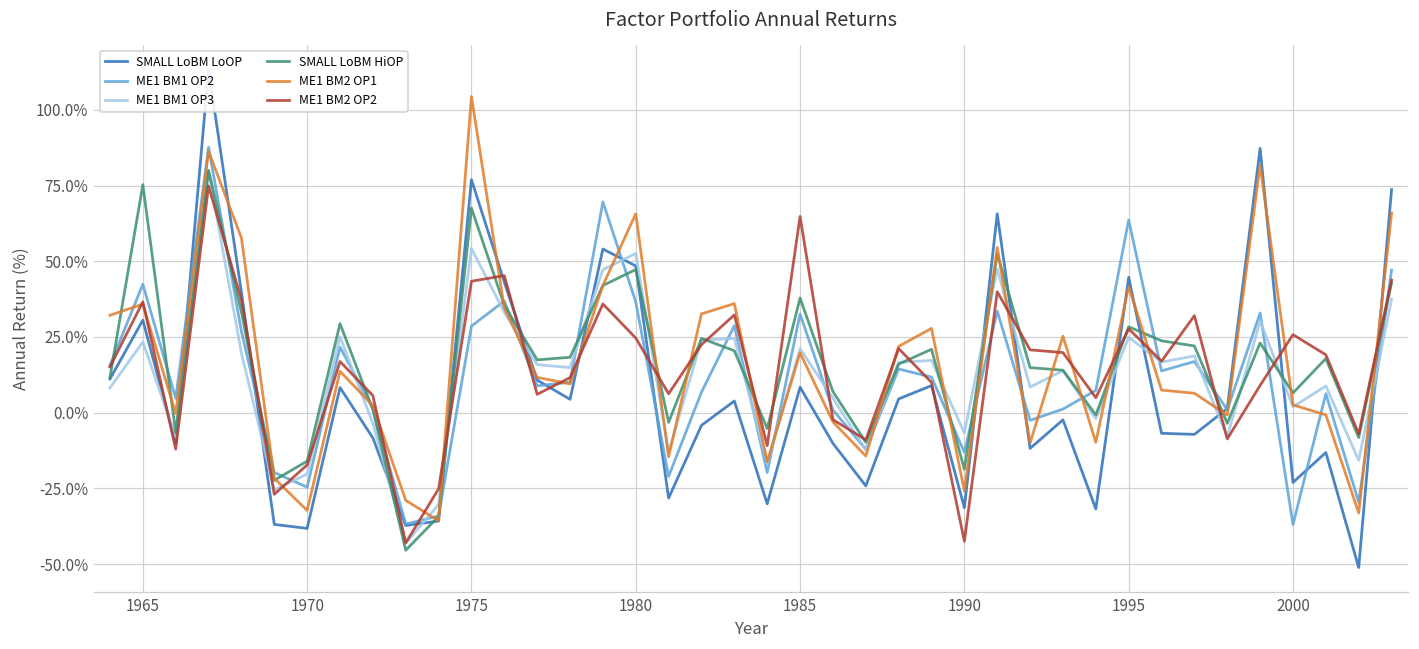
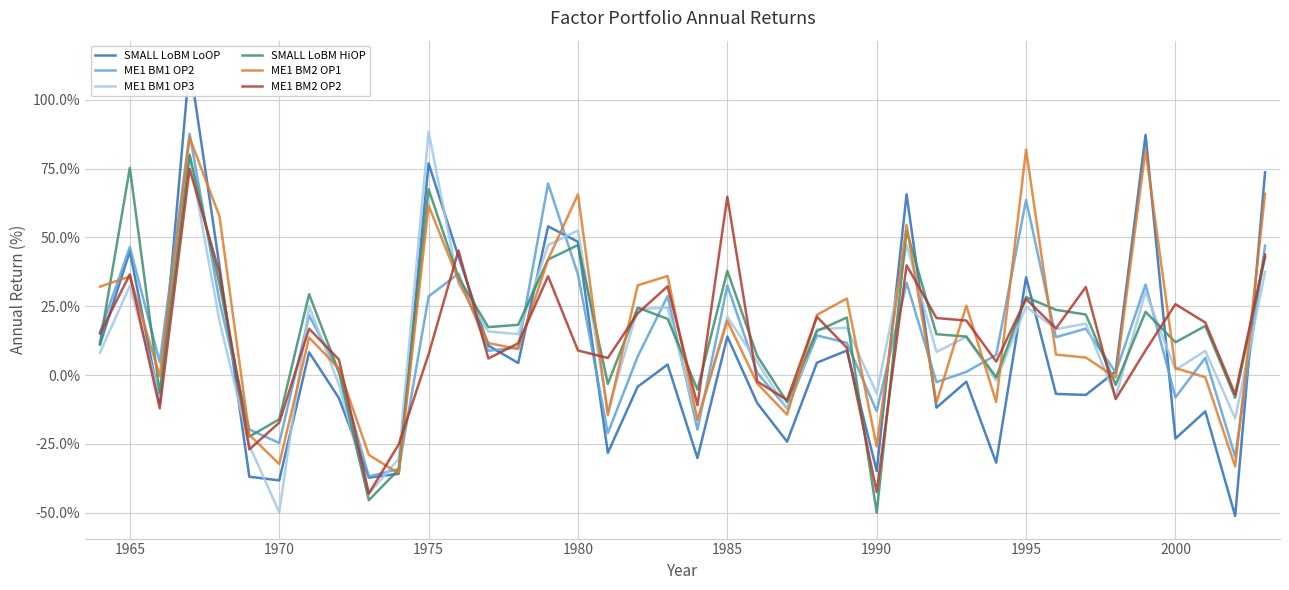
  {
    "SMALL LoBM LoOP": {
-     "1965": "31%",
+     "1965": "45%",
      "1970": "-38%",
      "1975": "77%",
      "1980": "48%",
-     "1985": "8%",
-     "1990": "-31%",
-     "1995": "45%",
+     "1985": "14%",
+     "1990": "-35%",
+     "1995": "36%",
      "2000": "-23%"
    },
    "ME1 BM1 OP2": {
-     "1965": "42%",
+     "1965": "47%",
      "1970": "-25%",
      "1975": "29%",
      "1980": "37%",
      "1985": "33%",
      "1990": "-13%",
      "1995": "64%",
-     "2000": "-37%"
+     "2000": "-8%"
    },
    "ME1 BM1 OP3": {
-     "1965": "23%",
-     "1970": "-20%",
-     "1975": "54%",
+     "1965": "32%",
+     "1970": "-50%",
+     "1975": "88%",
      "1980": "53%",
      "1985": "21%",
      "1990": "-7%",
      "1995": "25%"
    },
    "SMALL LoBM HiOP": {
      "1965": "75%",
      "1970": "-16%",
      "1975": "68%",
      "1980": "47%",
      "1985": "38%",
-     "1990": "-19%",
-     "2000": "7%"
+     "1990": "-50%",
+     "2000": "12%"
    },
    "ME1 BM2 OP1": {
      "1970": "-32%",
-     "1975": "104%",
+     "1975": "62%",
      "1980": "66%",
      "1985": "20%",
      "1990": "-26%",
-     "1995": "42%"
+     "1995": "82%"
    },
    "ME1 BM2 OP2": {
      "1970": "-17%",
-     "1975": "43%",
-     "1980": "25%",
+     "1975": "8%",
+     "1980": "9%",
      "1985": "65%",
      "1990": "-42%",
      "2000": "26%"
    }
  }
